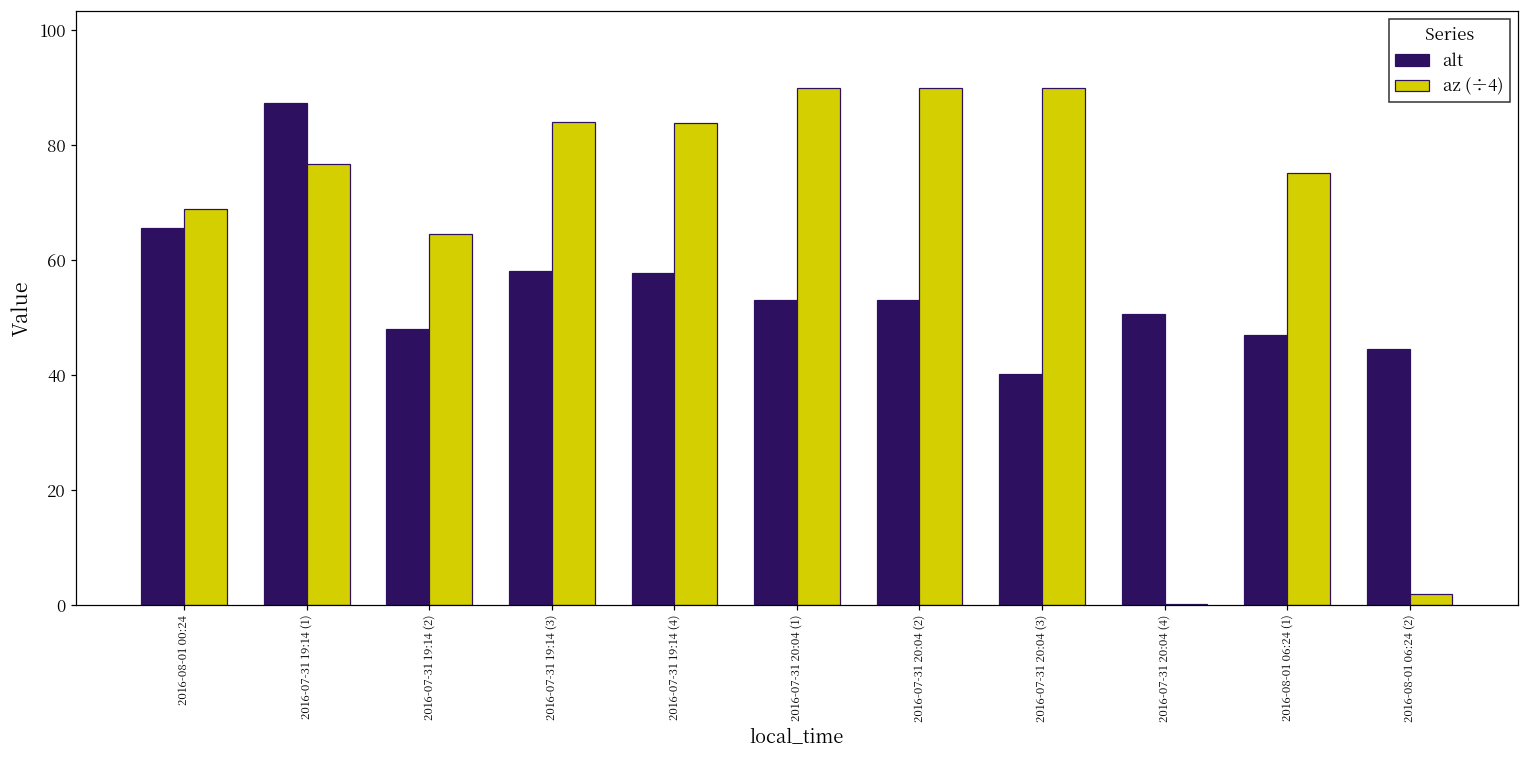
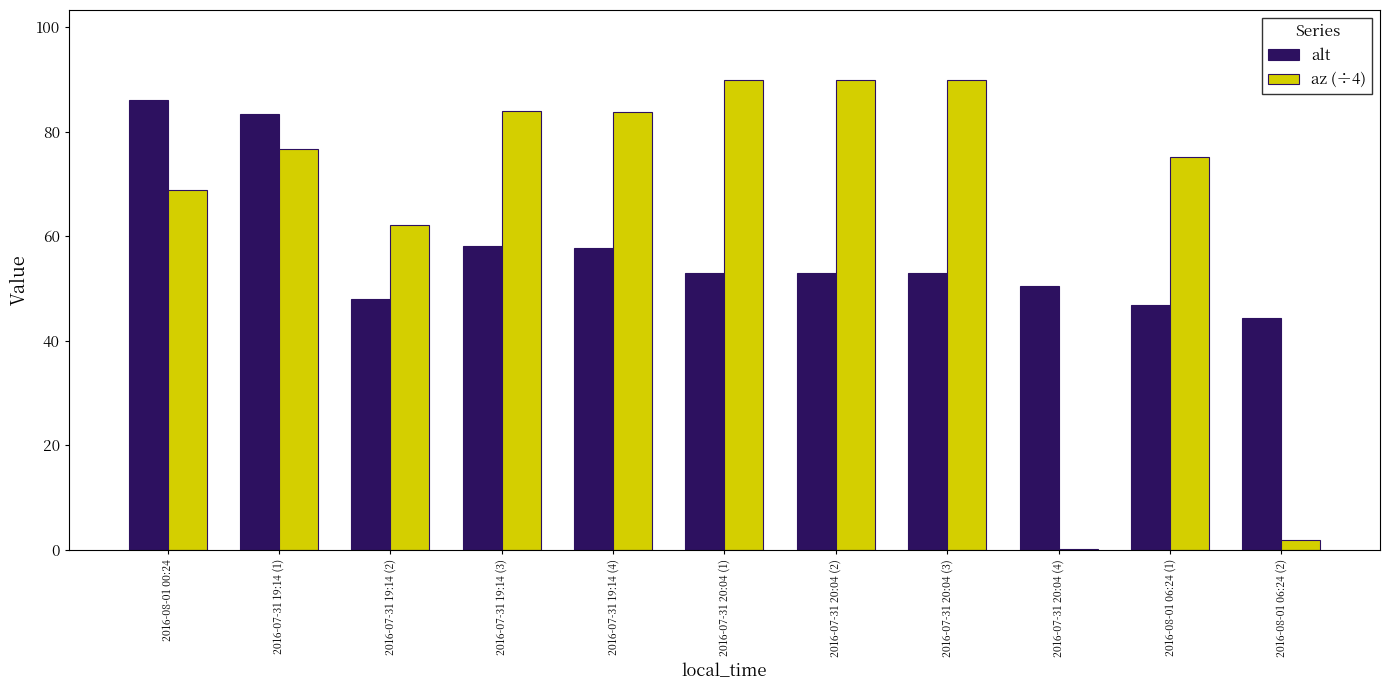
  {
    "alt": {
-     "2016-08-01 00:24": 66,
-     "2016-07-31 19:14 (1)": 87,
+     "2016-08-01 00:24": 86,
+     "2016-07-31 19:14 (1)": 83,
      "2016-07-31 19:14 (2)": 48,
      "2016-07-31 19:14 (3)": 58,
      "2016-07-31 19:14 (4)": 58,
      "2016-07-31 20:04 (1)": 53,
      "2016-07-31 20:04 (2)": 53,
-     "2016-07-31 20:04 (3)": 40,
+     "2016-07-31 20:04 (3)": 53,
      "2016-07-31 20:04 (4)": 51,
      "2016-08-01 06:24 (1)": 47,
      "2016-08-01 06:24 (2)": 44
    },
    "az (÷4)": {
      "2016-08-01 00:24": 69,
      "2016-07-31 19:14 (1)": 77,
-     "2016-07-31 19:14 (2)": 65,
+     "2016-07-31 19:14 (2)": 62,
      "2016-07-31 19:14 (3)": 84,
      "2016-07-31 19:14 (4)": 84,
      "2016-07-31 20:04 (1)": 90,
      "2016-07-31 20:04 (2)": 90,
      "2016-07-31 20:04 (3)": 90,
      "2016-08-01 06:24 (1)": 75,
      "2016-08-01 06:24 (2)": 2
    }
  }
